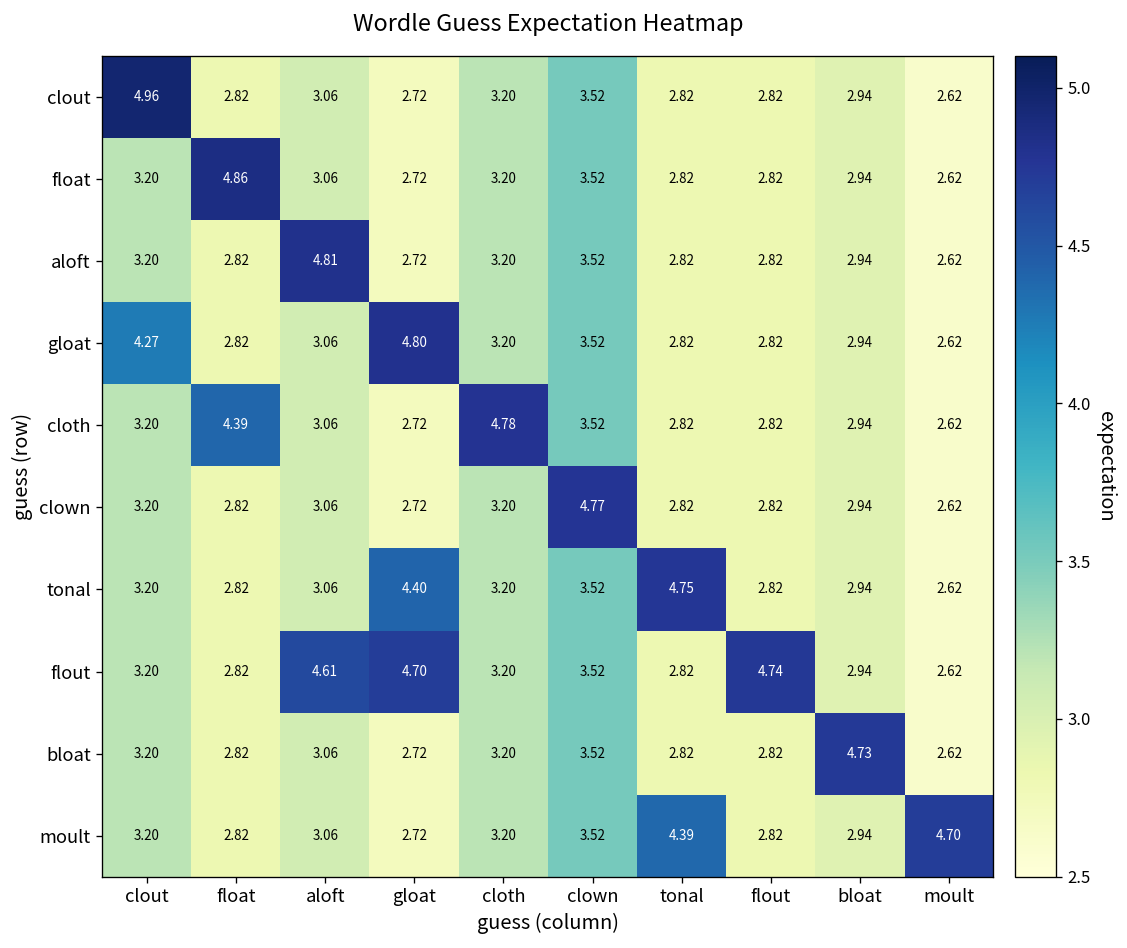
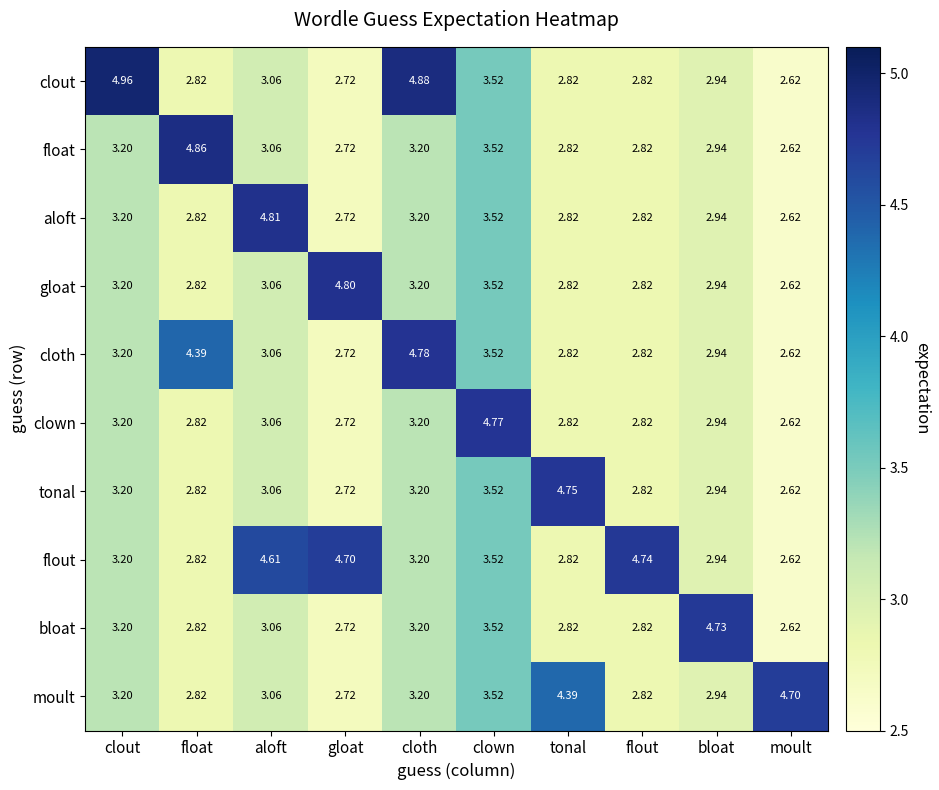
  {
    "clout": {
      "clout": 4.96,
      "float": 2.82,
      "aloft": 3.06,
      "gloat": 2.72,
-     "cloth": 3.20,
+     "cloth": 4.88,
      "clown": 3.52,
      "tonal": 2.82,
      "flout": 2.82,
      "bloat": 2.94,
      "moult": 2.62
    },
    "float": {
      "clout": 3.20,
      "float": 4.86,
      "aloft": 3.06,
      "gloat": 2.72,
      "cloth": 3.20,
      "clown": 3.52,
      "tonal": 2.82,
      "flout": 2.82,
      "bloat": 2.94,
      "moult": 2.62
    },
    "aloft": {
      "clout": 3.20,
      "float": 2.82,
      "aloft": 4.81,
      "gloat": 2.72,
      "cloth": 3.20,
      "clown": 3.52,
      "tonal": 2.82,
      "flout": 2.82,
      "bloat": 2.94,
      "moult": 2.62
    },
    "gloat": {
-     "clout": 4.27,
+     "clout": 3.20,
      "float": 2.82,
      "aloft": 3.06,
      "gloat": 4.80,
      "cloth": 3.20,
      "clown": 3.52,
      "tonal": 2.82,
      "flout": 2.82,
      "bloat": 2.94,
      "moult": 2.62
    },
    "cloth": {
      "clout": 3.20,
      "float": 4.39,
      "aloft": 3.06,
      "gloat": 2.72,
      "cloth": 4.78,
      "clown": 3.52,
      "tonal": 2.82,
      "flout": 2.82,
      "bloat": 2.94,
      "moult": 2.62
    },
    "clown": {
      "clout": 3.20,
      "float": 2.82,
      "aloft": 3.06,
      "gloat": 2.72,
      "cloth": 3.20,
      "clown": 4.77,
      "tonal": 2.82,
      "flout": 2.82,
      "bloat": 2.94,
      "moult": 2.62
    },
    "tonal": {
      "clout": 3.20,
      "float": 2.82,
      "aloft": 3.06,
-     "gloat": 4.40,
+     "gloat": 2.72,
      "cloth": 3.20,
      "clown": 3.52,
      "tonal": 4.75,
      "flout": 2.82,
      "bloat": 2.94,
      "moult": 2.62
    },
    "flout": {
      "clout": 3.20,
      "float": 2.82,
      "aloft": 4.61,
      "gloat": 4.70,
      "cloth": 3.20,
      "clown": 3.52,
      "tonal": 2.82,
      "flout": 4.74,
      "bloat": 2.94,
      "moult": 2.62
    },
    "bloat": {
      "clout": 3.20,
      "float": 2.82,
      "aloft": 3.06,
      "gloat": 2.72,
      "cloth": 3.20,
      "clown": 3.52,
      "tonal": 2.82,
      "flout": 2.82,
      "bloat": 4.73,
      "moult": 2.62
    },
    "moult": {
      "clout": 3.20,
      "float": 2.82,
      "aloft": 3.06,
      "gloat": 2.72,
      "cloth": 3.20,
      "clown": 3.52,
      "tonal": 4.39,
      "flout": 2.82,
      "bloat": 2.94,
      "moult": 4.70
    }
  }
